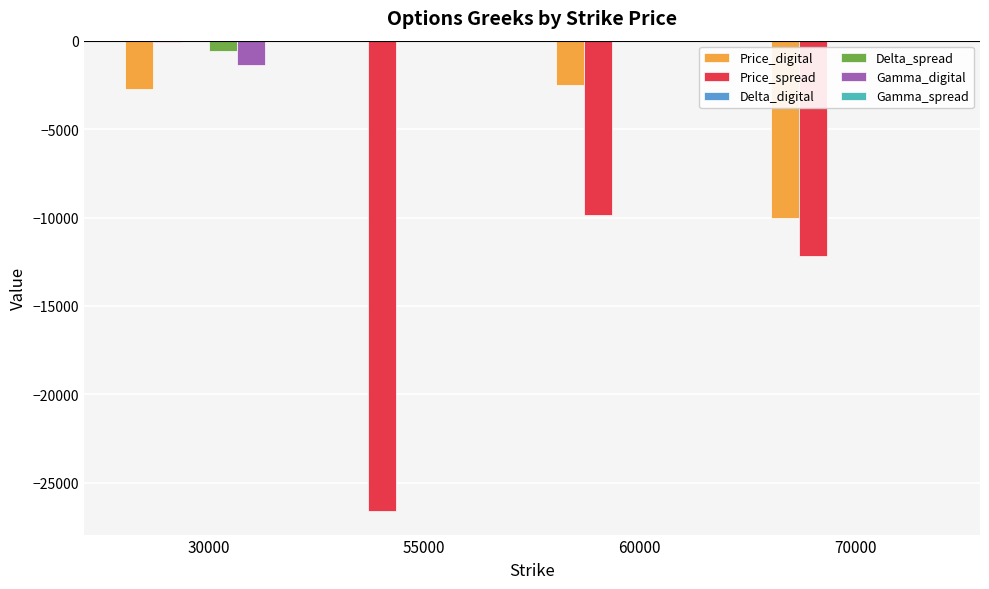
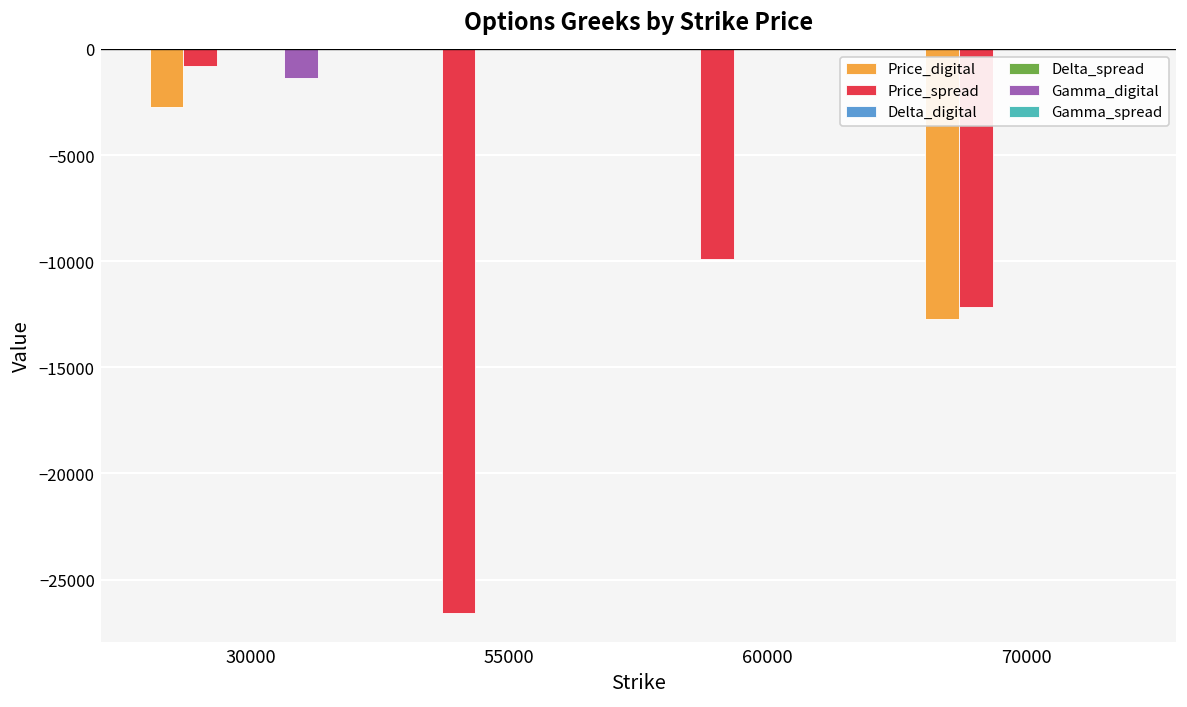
  {
    "Price_digital": {
      "30000": -2700,
-     "60000": -2500,
-     "70000": -10000
+     "60000": 0,
+     "70000": -12700
    },
    "Price_spread": {
-     "30000": -100,
+     "30000": -800,
      "55000": -26600,
      "60000": -9900,
      "70000": -12200
    },
    "Delta_spread": {
-     "30000": -600
+     "30000": 0
    },
    "Gamma_digital": {
      "30000": -1400
    }
  }
